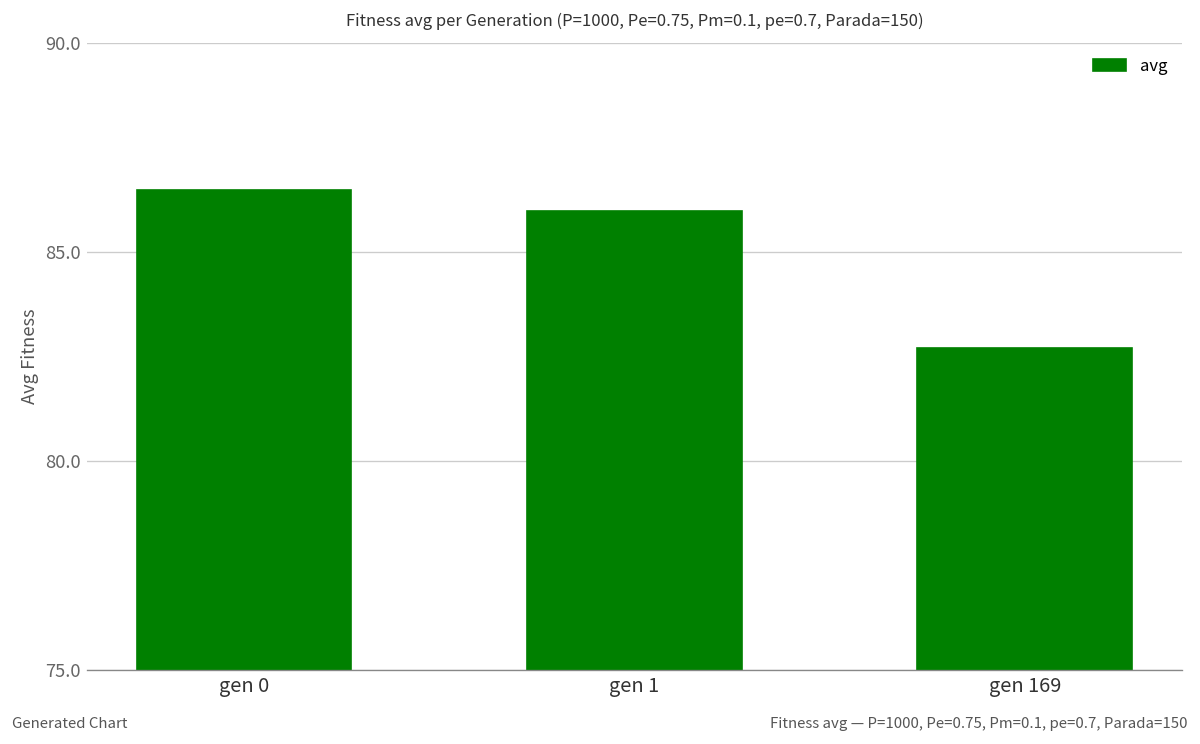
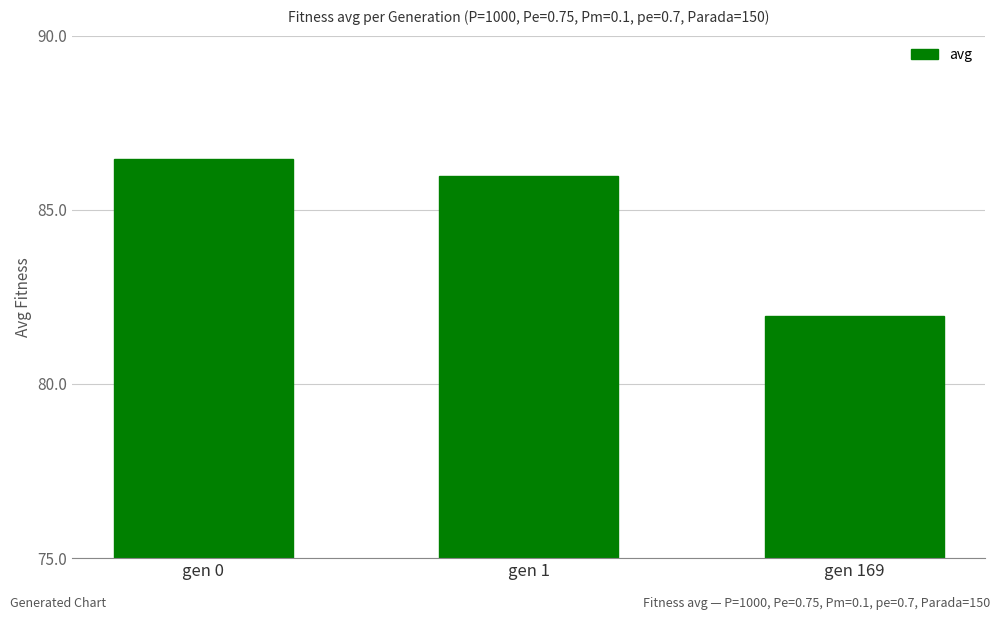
  {
    "gen 0": 86.5,
    "gen 1": 86.0,
-   "gen 169": 82.7
+   "gen 169": 81.9
  }
